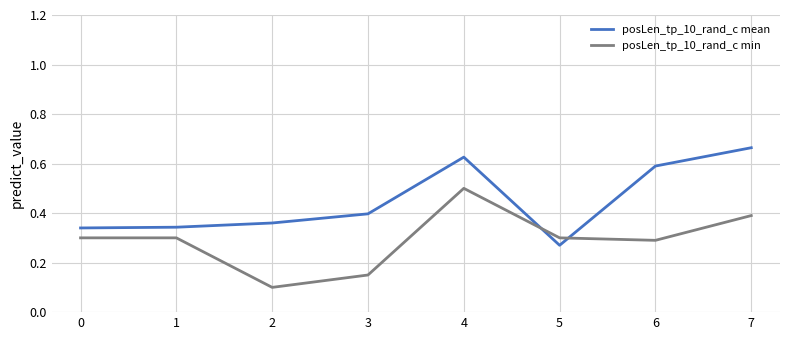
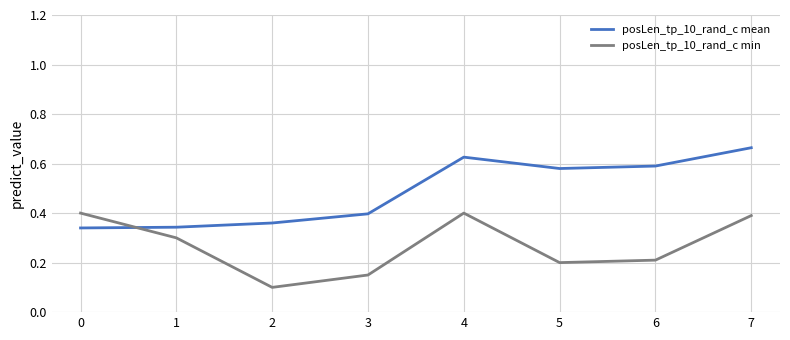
  {
    "posLen_tp_10_rand_c mean": {
      "0": 0.34,
      "1": 0.34,
      "2": 0.36,
      "3": 0.40,
      "4": 0.63,
-     "5": 0.27,
+     "5": 0.58,
      "6": 0.59,
      "7": 0.66
    },
    "posLen_tp_10_rand_c min": {
-     "0": 0.3,
+     "0": 0.4,
      "1": 0.30,
      "2": 0.10,
      "3": 0.15,
-     "4": 0.5,
-     "5": 0.3,
-     "6": 0.29,
+     "4": 0.4,
+     "5": 0.2,
+     "6": 0.21,
      "7": 0.39
    }
  }
